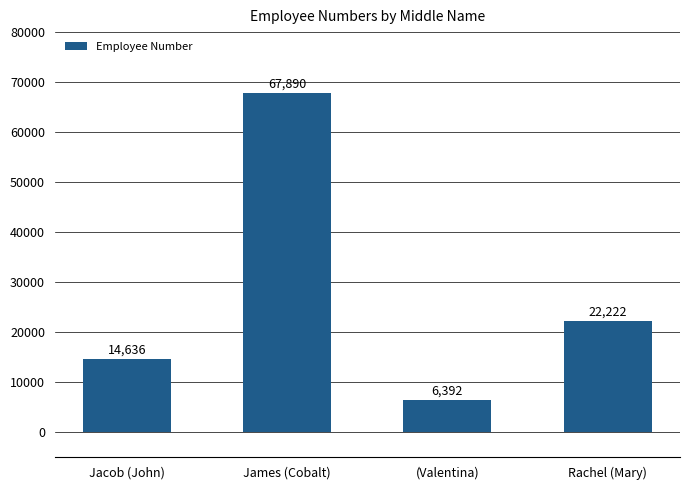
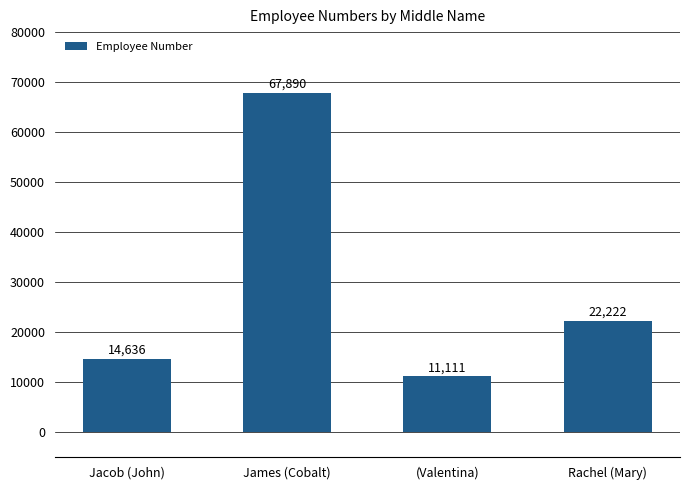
  {
    "Jacob (John)": "14,636",
    "James (Cobalt)": "67,890",
-   "(Valentina)": "6,392",
+   "(Valentina)": "11,111",
    "Rachel (Mary)": "22,222"
  }
